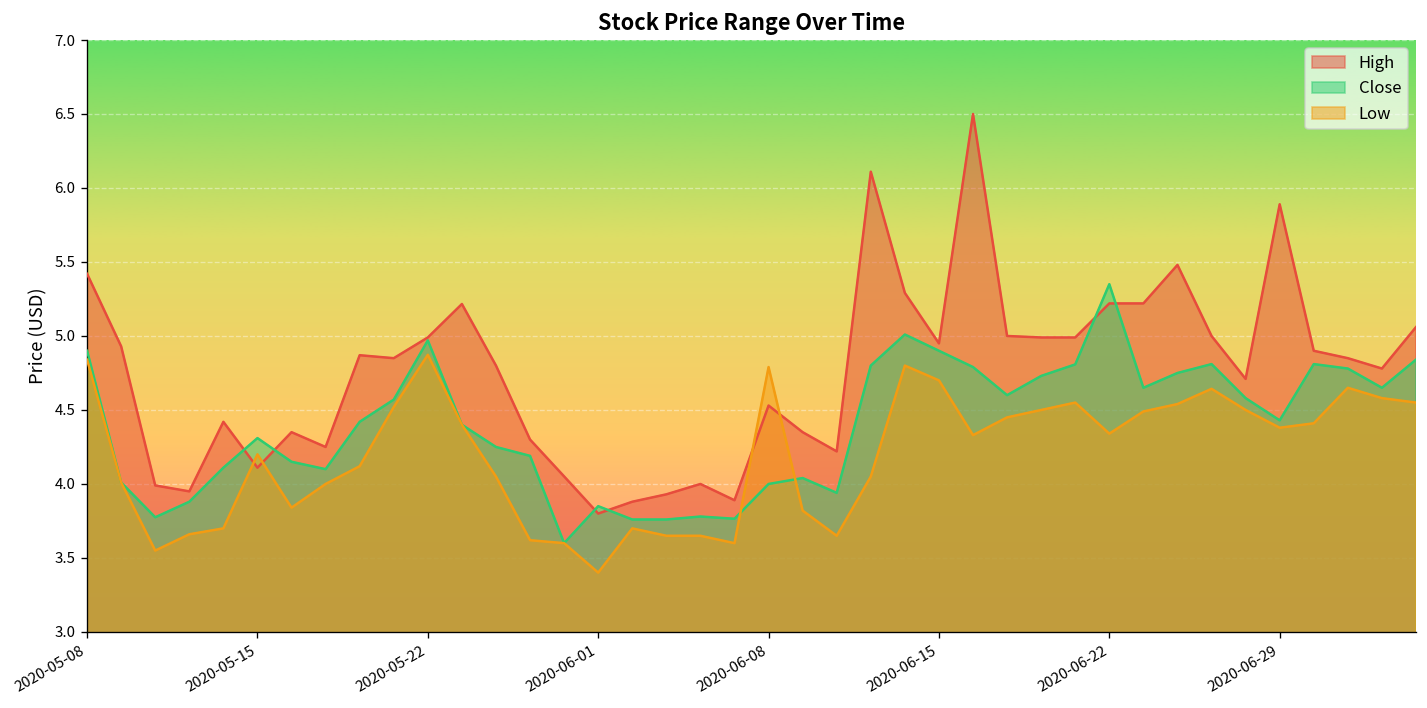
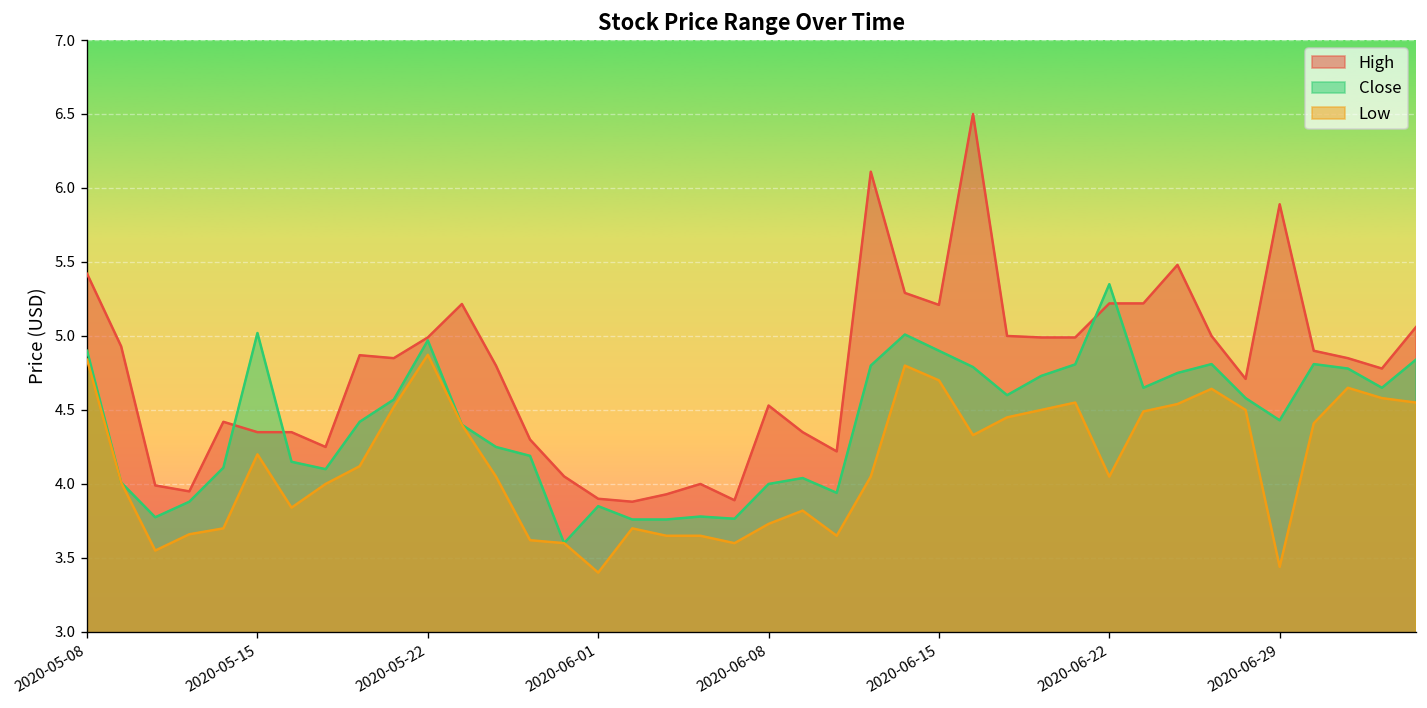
  {
    "High": {
      "2020-05-08": 5.42,
-     "2020-05-15": 4.11,
-     "2020-06-01": 3.8,
+     "2020-05-15": 4.35,
+     "2020-06-01": 3.9,
      "2020-06-08": 4.53,
-     "2020-06-15": 4.95,
+     "2020-06-15": 5.21,
      "2020-06-22": 5.22,
      "2020-06-29": 5.89
    },
    "Close": {
      "2020-05-08": 4.90,
-     "2020-05-15": 4.31,
+     "2020-05-15": 5.02,
      "2020-06-01": 3.85,
      "2020-06-08": 4.00,
      "2020-06-15": 4.90,
      "2020-06-22": 5.35,
      "2020-06-29": 4.43
    },
    "Low": {
      "2020-05-08": 4.84,
      "2020-05-15": 4.20,
      "2020-05-22": 4.87,
      "2020-06-01": 3.40,
-     "2020-06-08": 4.79,
+     "2020-06-08": 3.73,
      "2020-06-15": 4.70,
-     "2020-06-22": 4.34,
-     "2020-06-29": 4.38
+     "2020-06-22": 4.05,
+     "2020-06-29": 3.44
    }
  }
